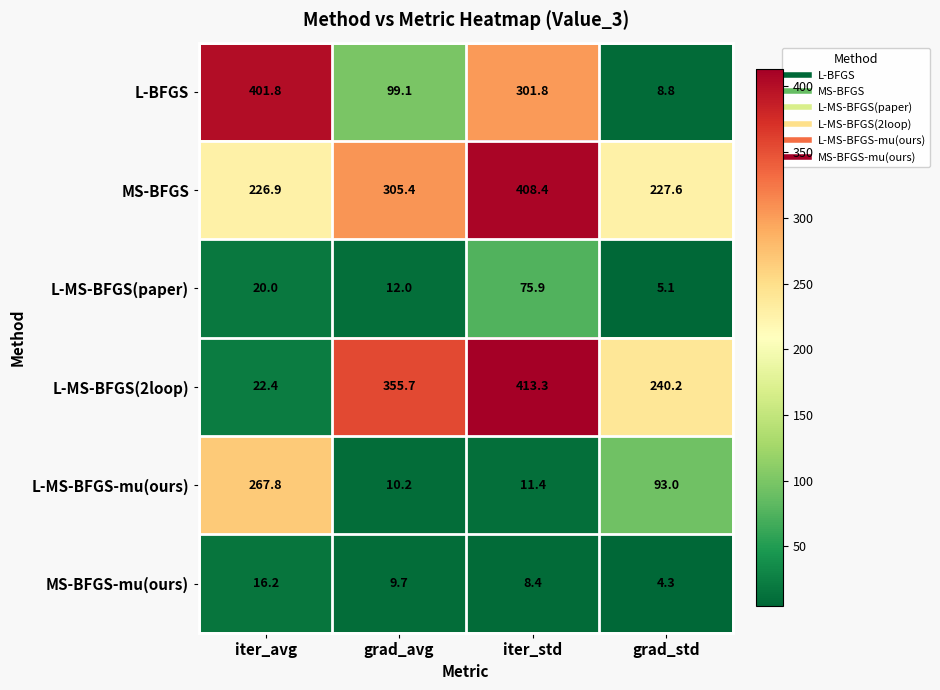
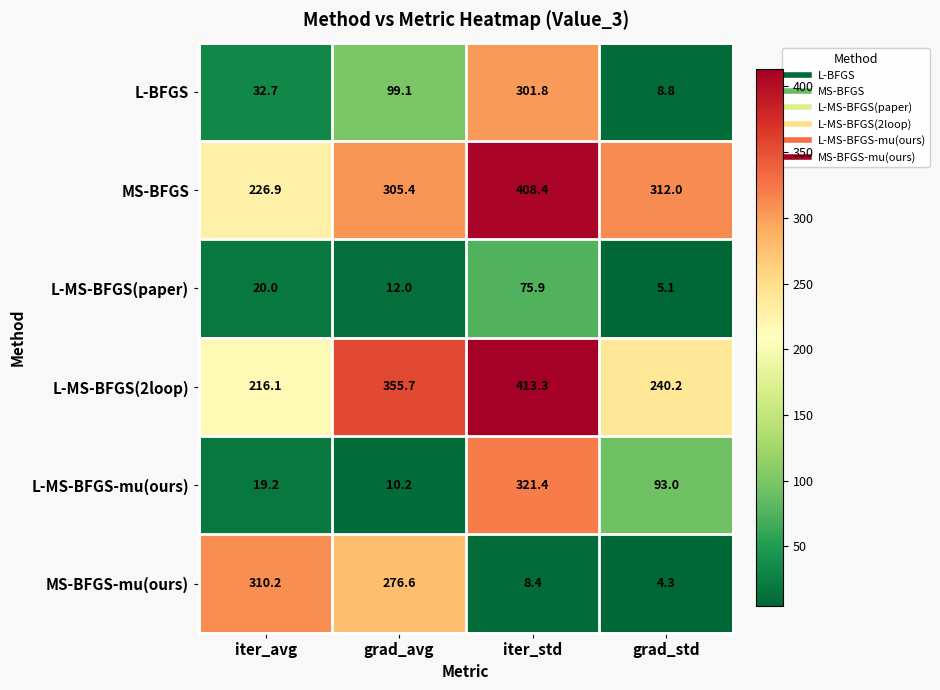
  {
    "L-BFGS": {
-     "iter_avg": 401.8,
+     "iter_avg": 32.7,
      "grad_avg": 99.1,
      "iter_std": 301.8,
      "grad_std": 8.8
    },
    "MS-BFGS": {
      "iter_avg": 226.9,
      "grad_avg": 305.4,
      "iter_std": 408.4,
-     "grad_std": 227.6
+     "grad_std": 312.0
    },
    "L-MS-BFGS(paper)": {
      "iter_avg": 20.0,
      "grad_avg": 12.0,
      "iter_std": 75.9,
      "grad_std": 5.1
    },
    "L-MS-BFGS(2loop)": {
-     "iter_avg": 22.4,
+     "iter_avg": 216.1,
      "grad_avg": 355.7,
      "iter_std": 413.3,
      "grad_std": 240.2
    },
    "L-MS-BFGS-mu(ours)": {
-     "iter_avg": 267.8,
+     "iter_avg": 19.2,
      "grad_avg": 10.2,
-     "iter_std": 11.4,
+     "iter_std": 321.4,
      "grad_std": 93.0
    },
    "MS-BFGS-mu(ours)": {
-     "iter_avg": 16.2,
-     "grad_avg": 9.7,
+     "iter_avg": 310.2,
+     "grad_avg": 276.6,
      "iter_std": 8.4,
      "grad_std": 4.3
    }
  }
